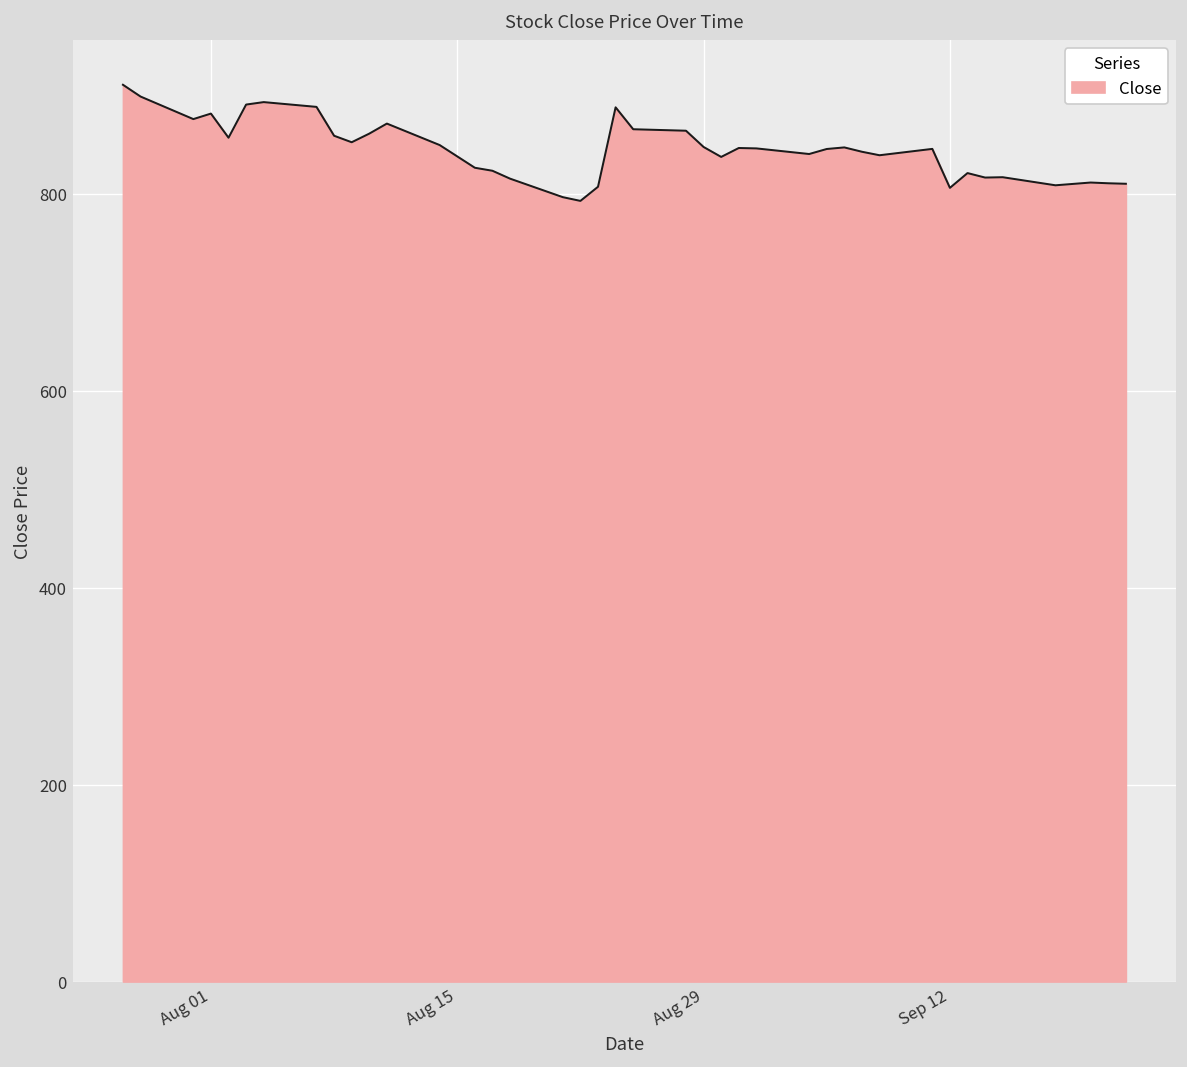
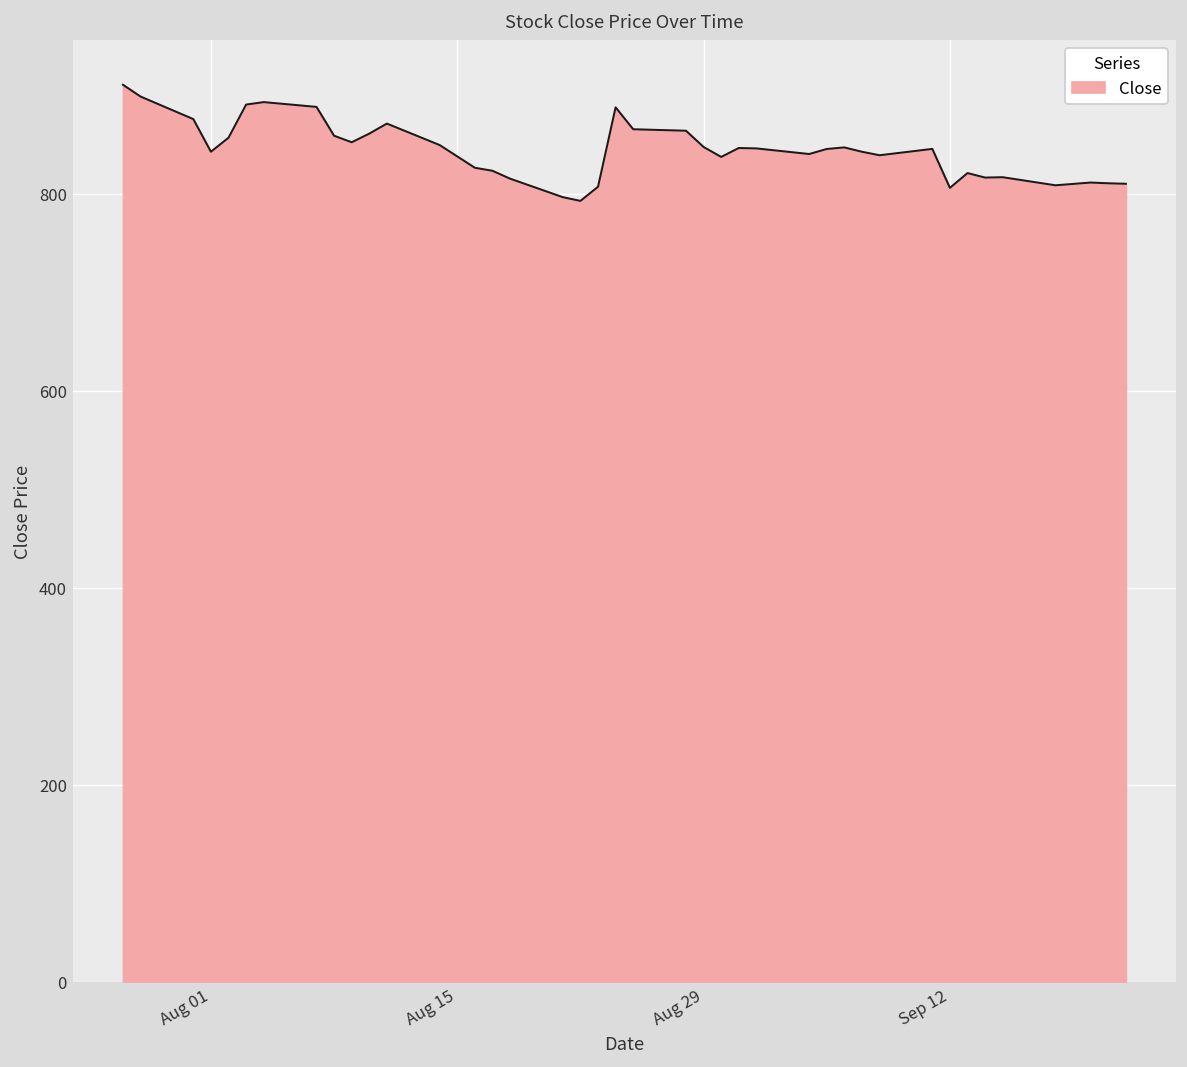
  {
-   "Aug 01": 880,
+   "Aug 01": 840,
    "Aug 29": 850,
    "Sep 12": 810
  }
